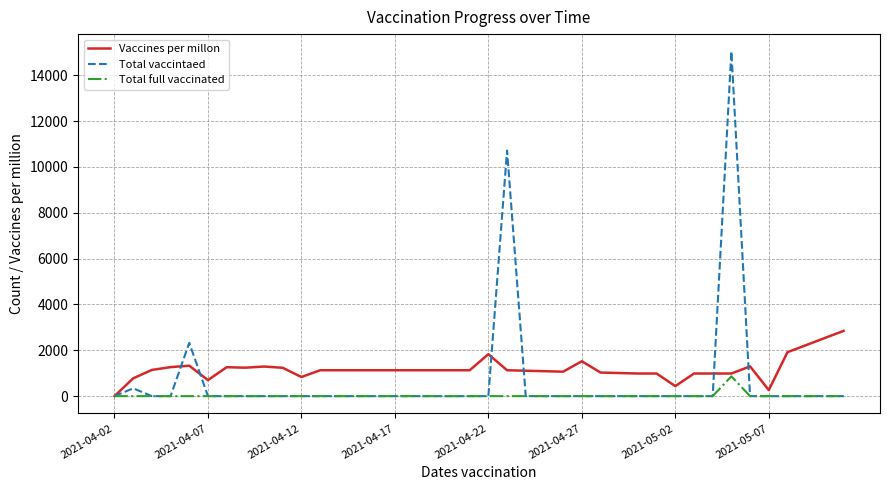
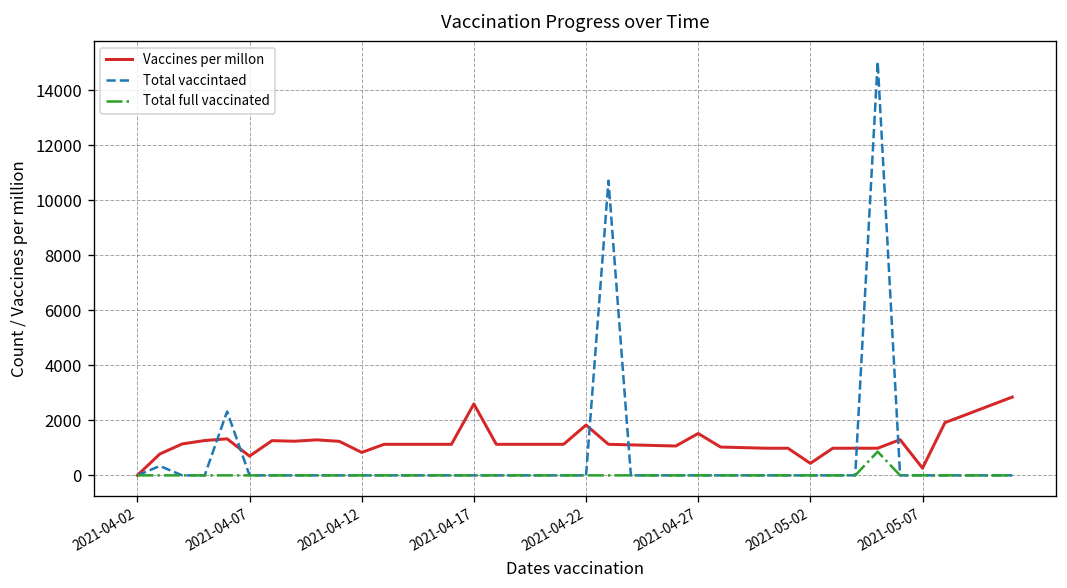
  {
    "Vaccines per millon": {
      "2021-04-07": 700,
      "2021-04-12": 800,
-     "2021-04-17": 1100,
+     "2021-04-17": 2600,
      "2021-04-22": 1800,
      "2021-04-27": 1500,
      "2021-05-02": 400,
      "2021-05-07": 300
    }
  }
